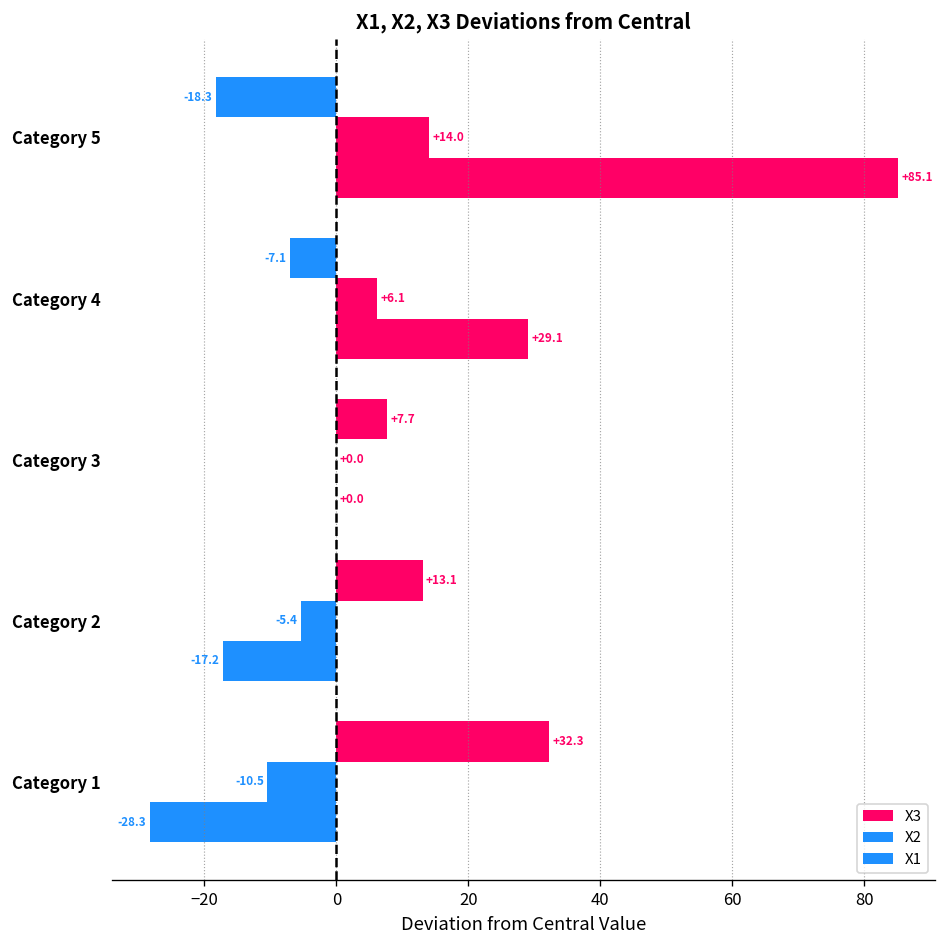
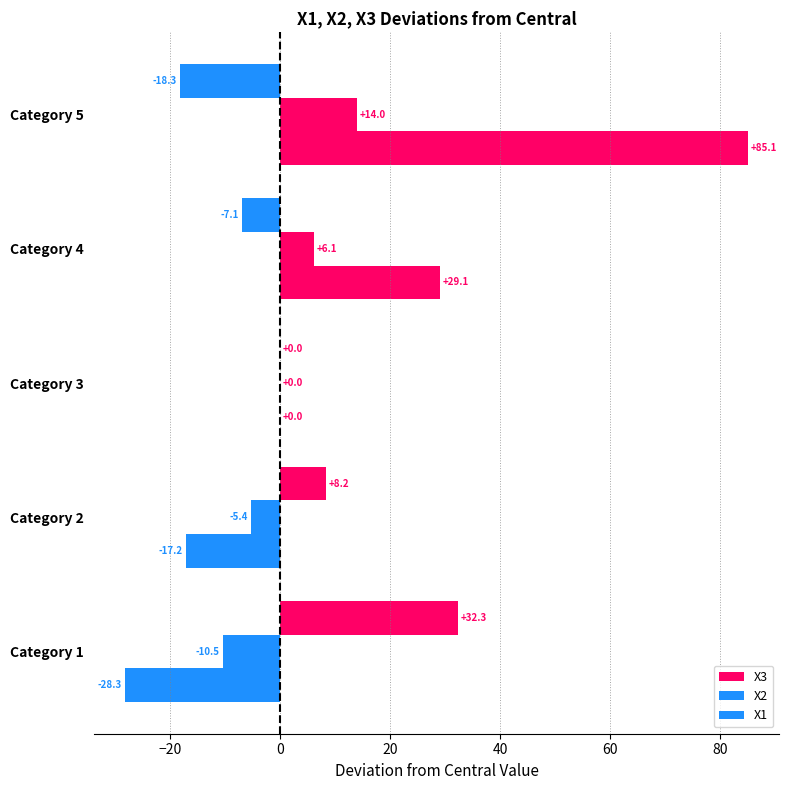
  {
    "X3": {
      "Category 5": "-18.3",
      "Category 4": "-7.1",
-     "Category 3": "+7.7",
-     "Category 2": "+13.1",
+     "Category 3": "+0.0",
+     "Category 2": "+8.2",
      "Category 1": "+32.3"
    }
  }
